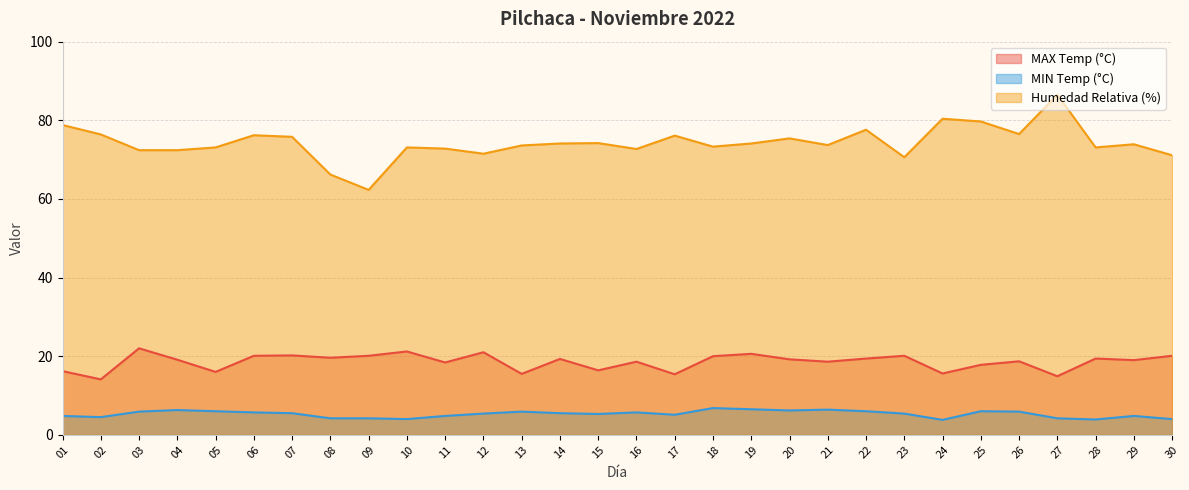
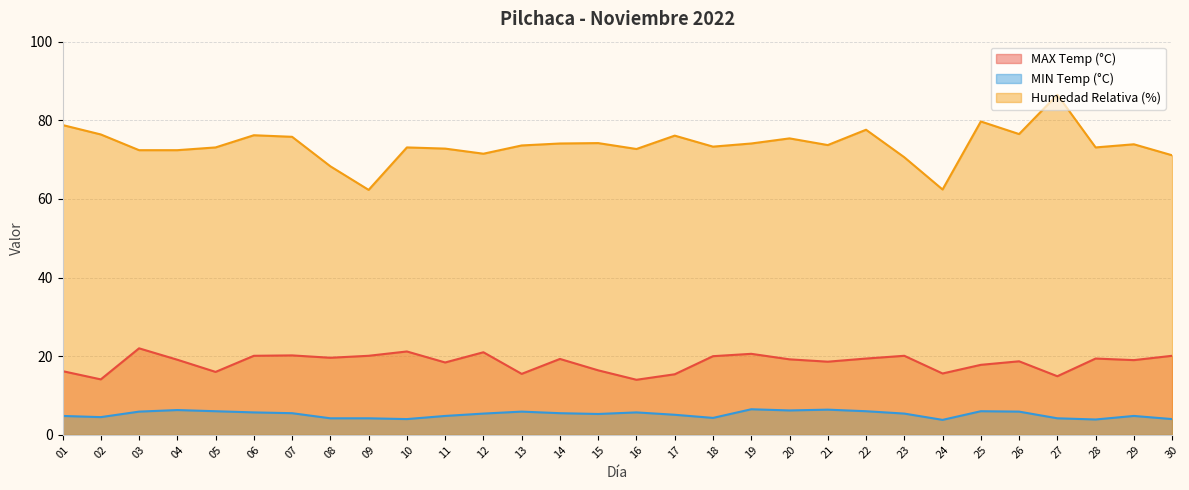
  {
    "MAX Temp (°C)": {
      "01": 16,
      "02": 14,
      "03": 22,
      "04": 19,
      "05": 16,
      "06": 20,
      "07": 20,
      "08": 20,
      "09": 20,
      "10": 21,
      "11": 18,
      "12": 21,
      "13": 16,
      "14": 19,
      "15": 16,
-     "16": 19,
+     "16": 14,
      "17": 15,
      "18": 20,
      "19": 21,
      "20": 19,
      "21": 19,
      "22": 19,
      "23": 20,
      "24": 16,
      "25": 18,
      "26": 19,
      "27": 15,
      "28": 19,
      "29": 19,
      "30": 20
    },
    "MIN Temp (°C)": {
      "01": 5,
      "02": 5,
      "03": 6,
      "04": 6,
      "05": 6,
      "06": 6,
      "07": 6,
      "08": 4,
      "09": 4,
      "10": 4,
      "11": 5,
      "12": 5,
      "13": 6,
      "14": 6,
      "15": 5,
      "16": 6,
      "17": 5,
-     "18": 7,
+     "18": 4,
      "19": 7,
      "20": 6,
      "21": 6,
      "22": 6,
      "23": 5,
      "24": 4,
      "25": 6,
      "26": 6,
      "27": 4,
      "28": 4,
      "29": 5,
      "30": 4
    },
    "Humedad Relativa (%)": {
      "01": 79,
      "02": 76,
      "03": 72,
      "04": 72,
      "05": 73,
      "06": 76,
      "07": 76,
-     "08": 66,
+     "08": 68,
      "09": 62,
      "10": 73,
      "11": 73,
      "12": 72,
      "13": 74,
      "14": 74,
      "15": 74,
      "16": 73,
      "17": 76,
      "18": 73,
      "19": 74,
      "20": 75,
      "21": 74,
      "22": 78,
      "23": 71,
-     "24": 80,
+     "24": 62,
      "25": 80,
      "26": 77,
      "28": 73,
      "29": 74,
      "30": 71
    }
  }
